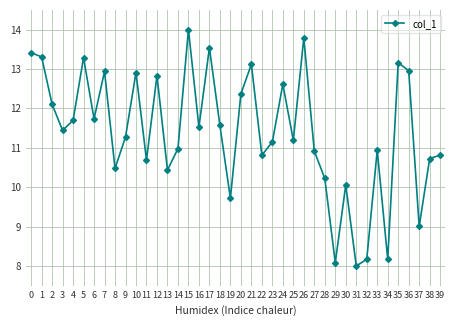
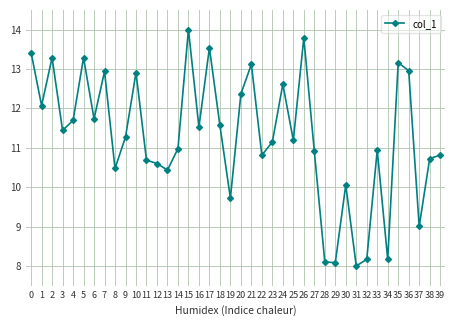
  {
    "0": 13.4,
-   "1": 13.3,
-   "2": 12.1,
+   "1": 12.1,
+   "2": 13.3,
    "3": 11.4,
    "4": 11.7,
    "5": 13.3,
    "6": 11.7,
    "7": 12.9,
    "8": 10.5,
    "9": 11.3,
    "10": 12.9,
    "11": 10.7,
-   "12": 12.8,
+   "12": 10.6,
    "13": 10.4,
    "14": 11.0,
    "15": 14.0,
    "16": 11.5,
    "17": 13.5,
    "18": 11.6,
    "19": 9.7,
    "20": 12.4,
    "21": 13.1,
    "22": 10.8,
    "23": 11.1,
    "24": 12.6,
    "25": 11.2,
    "26": 13.8,
    "27": 10.9,
-   "28": 10.2,
+   "28": 8.1,
    "29": 8.1,
    "30": 10.1,
    "31": 8.0,
    "32": 8.2,
    "33": 10.9,
    "34": 8.2,
    "35": 13.2,
    "36": 13.0,
    "37": 9.0,
    "38": 10.7,
    "39": 10.8
  }
